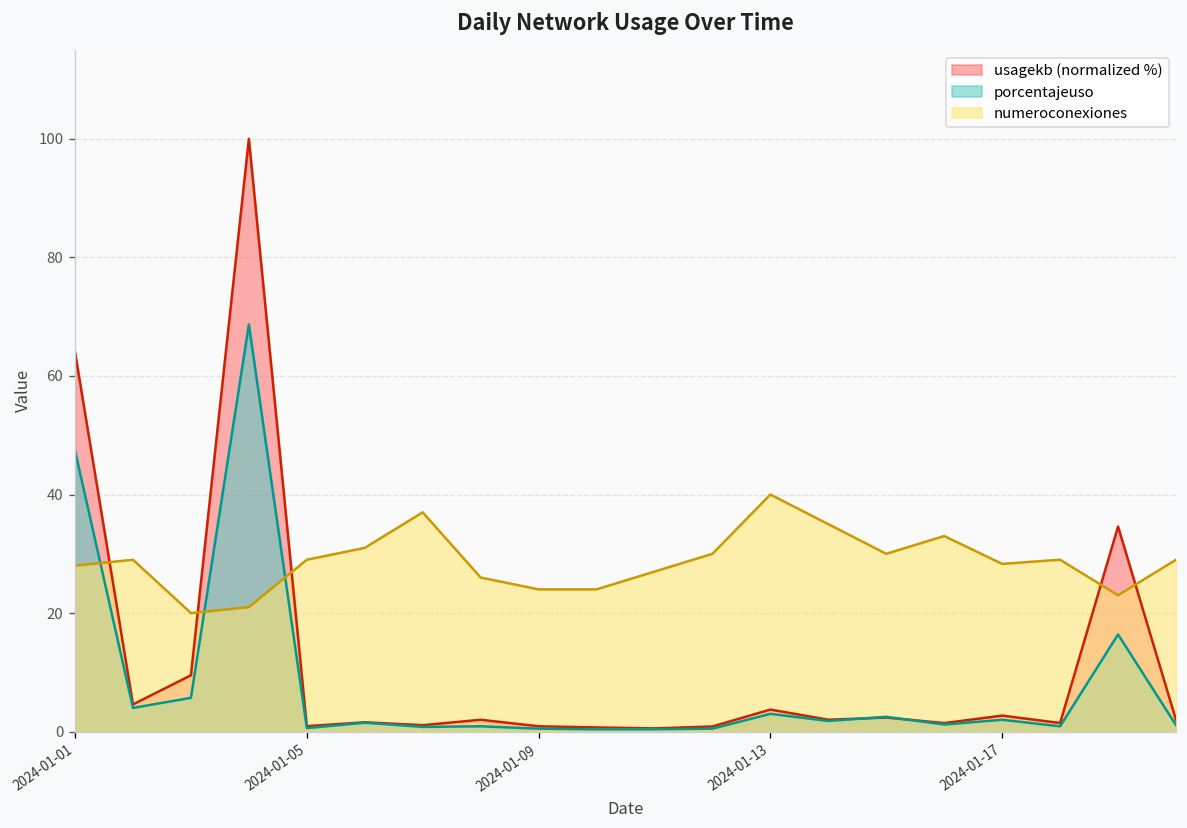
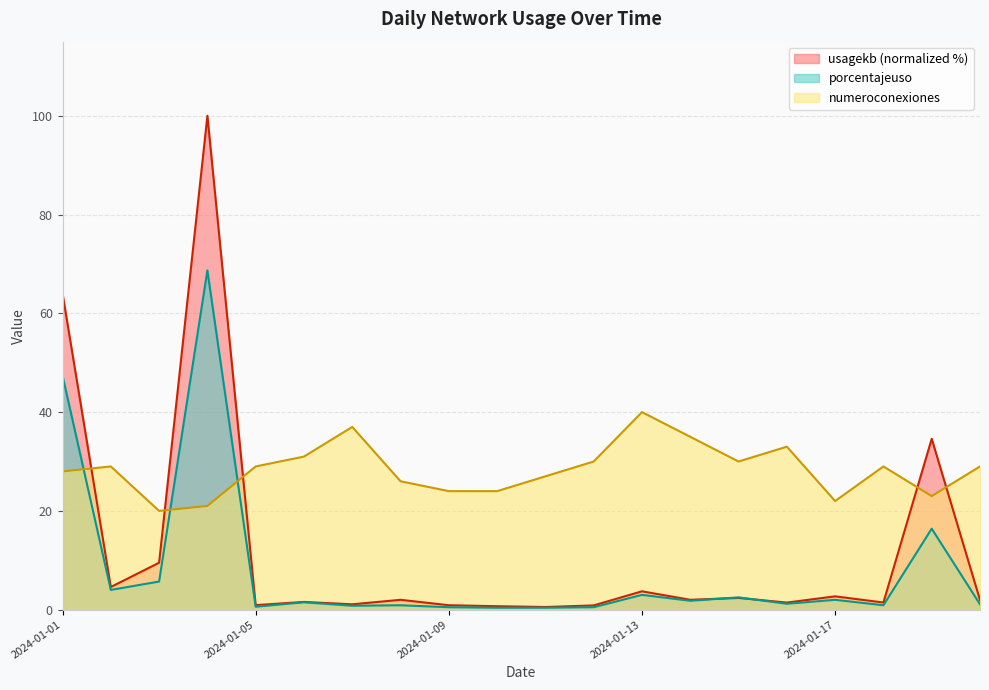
  {
    "usagekb (normalized %)": {
      "2024-01-01": 64,
      "2024-01-13": 4,
      "2024-01-17": 3
    },
    "porcentajeuso": {
      "2024-01-01": 47,
      "2024-01-13": 3,
      "2024-01-17": 2
    },
    "numeroconexiones": {
      "2024-01-01": 28,
      "2024-01-05": 29,
      "2024-01-09": 24,
      "2024-01-13": 40,
-     "2024-01-17": 28
+     "2024-01-17": 22
    }
  }
